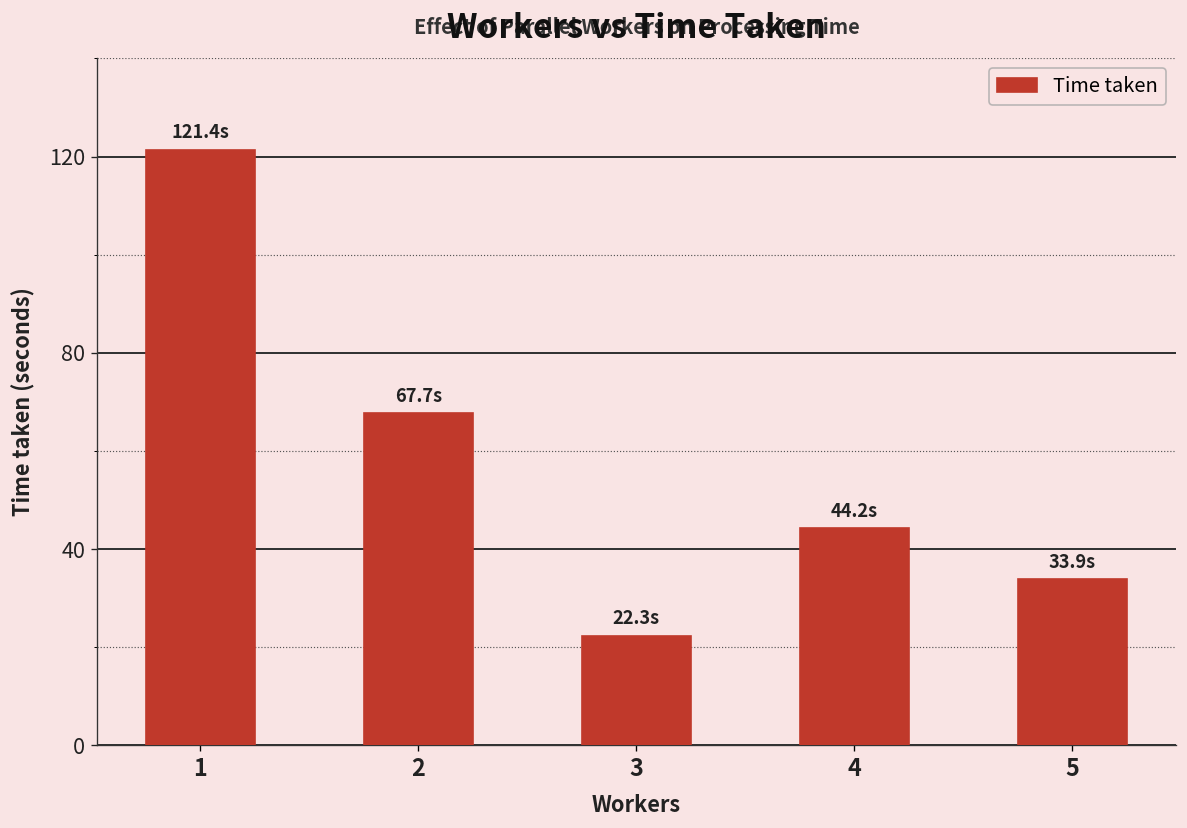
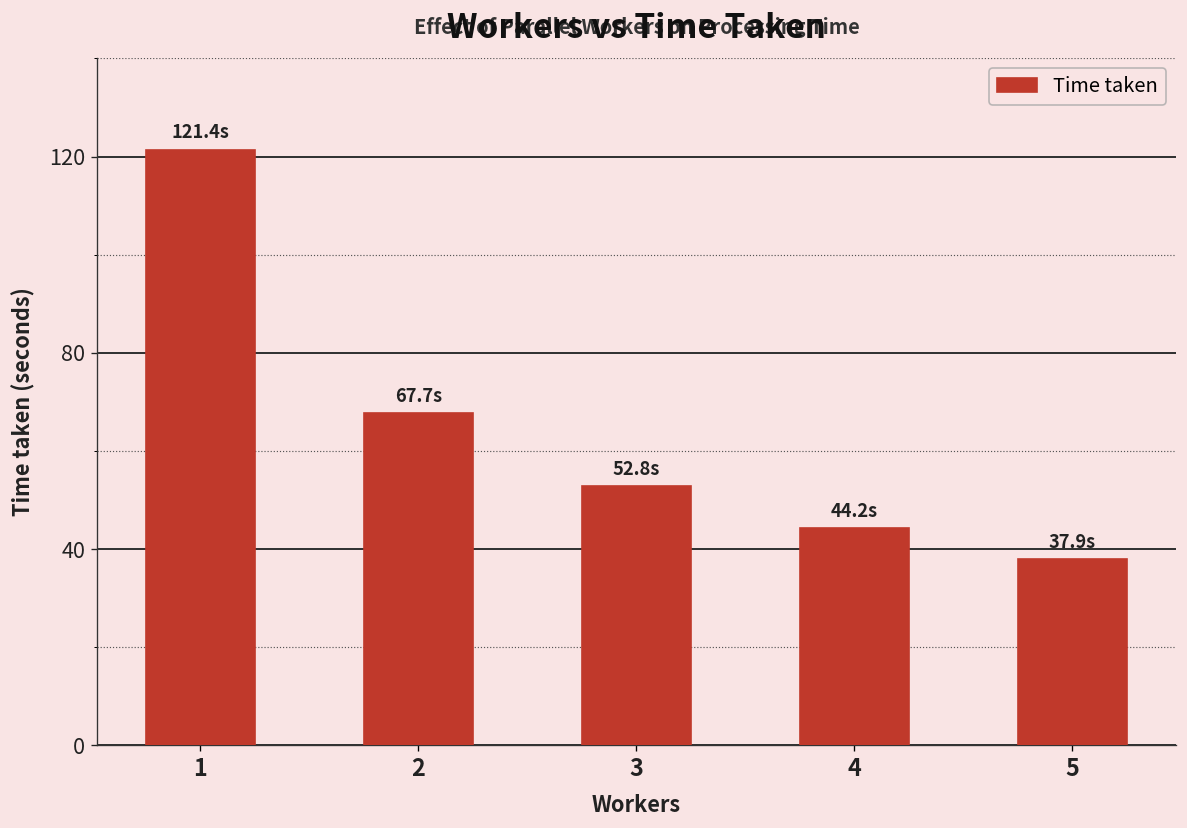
  {
    "1": "121.4s",
    "2": "67.7s",
-   "3": "22.3s",
+   "3": "52.8s",
    "4": "44.2s",
-   "5": "33.9s"
+   "5": "37.9s"
  }
